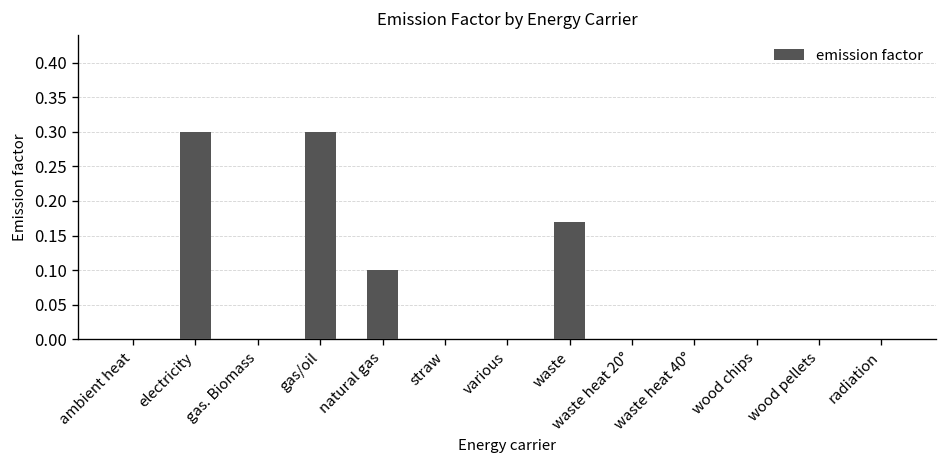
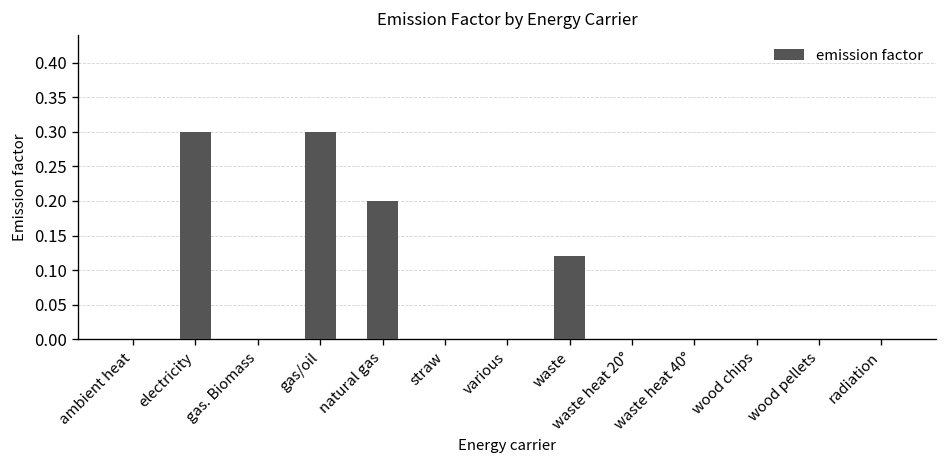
  {
    "ambient heat": 0.00,
    "electricity": 0.30,
    "gas. Biomass": 0.00,
    "gas/oil": 0.30,
-   "natural gas": 0.1,
+   "natural gas": 0.2,
    "straw": 0.00,
    "various": 0.00,
-   "waste": 0.17,
+   "waste": 0.12,
    "waste heat 20°": 0.00,
    "waste heat 40°": 0.00,
    "wood chips": 0.00,
    "wood pellets": 0.00,
    "radiation": 0.00
  }
